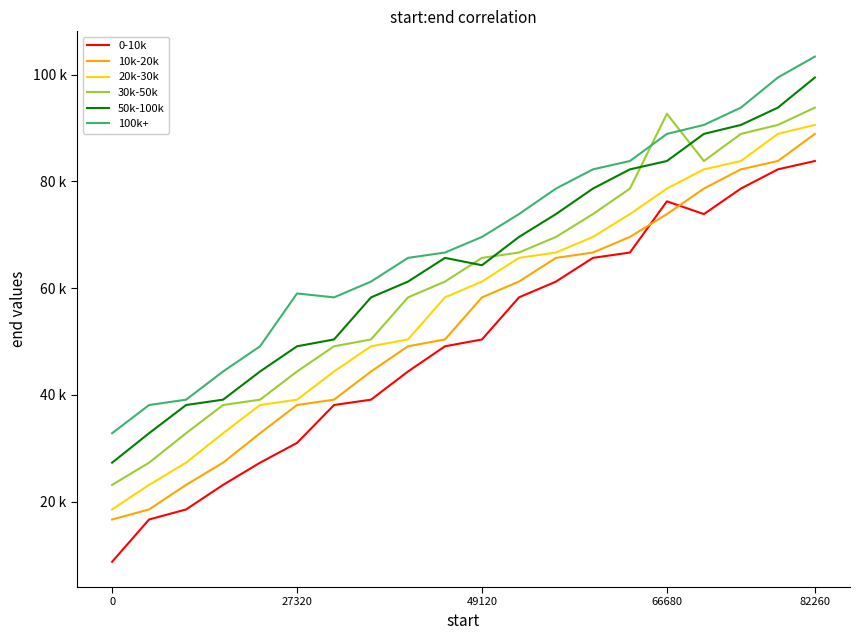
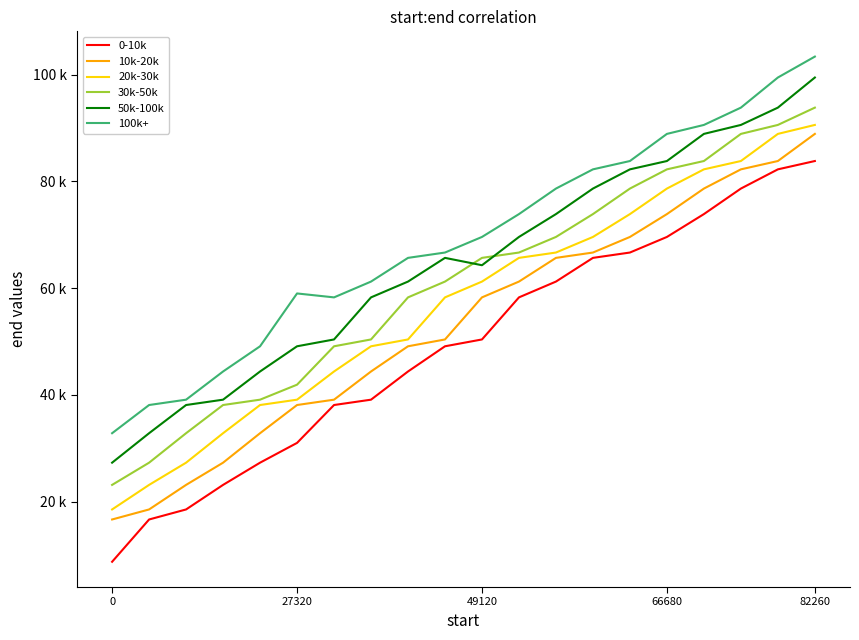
  {
    "0-10k": {
      "0": 9000,
      "27320": 31000,
      "49120": 50000,
-     "66680": 76000,
+     "66680": 70000,
      "82260": 84000
    },
    "30k-50k": {
      "0": 23000,
-     "27320": 44000,
+     "27320": 42000,
      "49120": 66000,
-     "66680": 93000,
+     "66680": 82000,
      "82260": 94000
    },
    "50k-100k": {
      "0": 27000,
      "27320": 49000,
      "49120": 64000,
      "66680": 84000,
      "82260": 99000
    },
    "100k+": {
      "0": 33000,
      "27320": 59000,
      "49120": 70000,
      "66680": 89000,
      "82260": 103000
    }
  }
